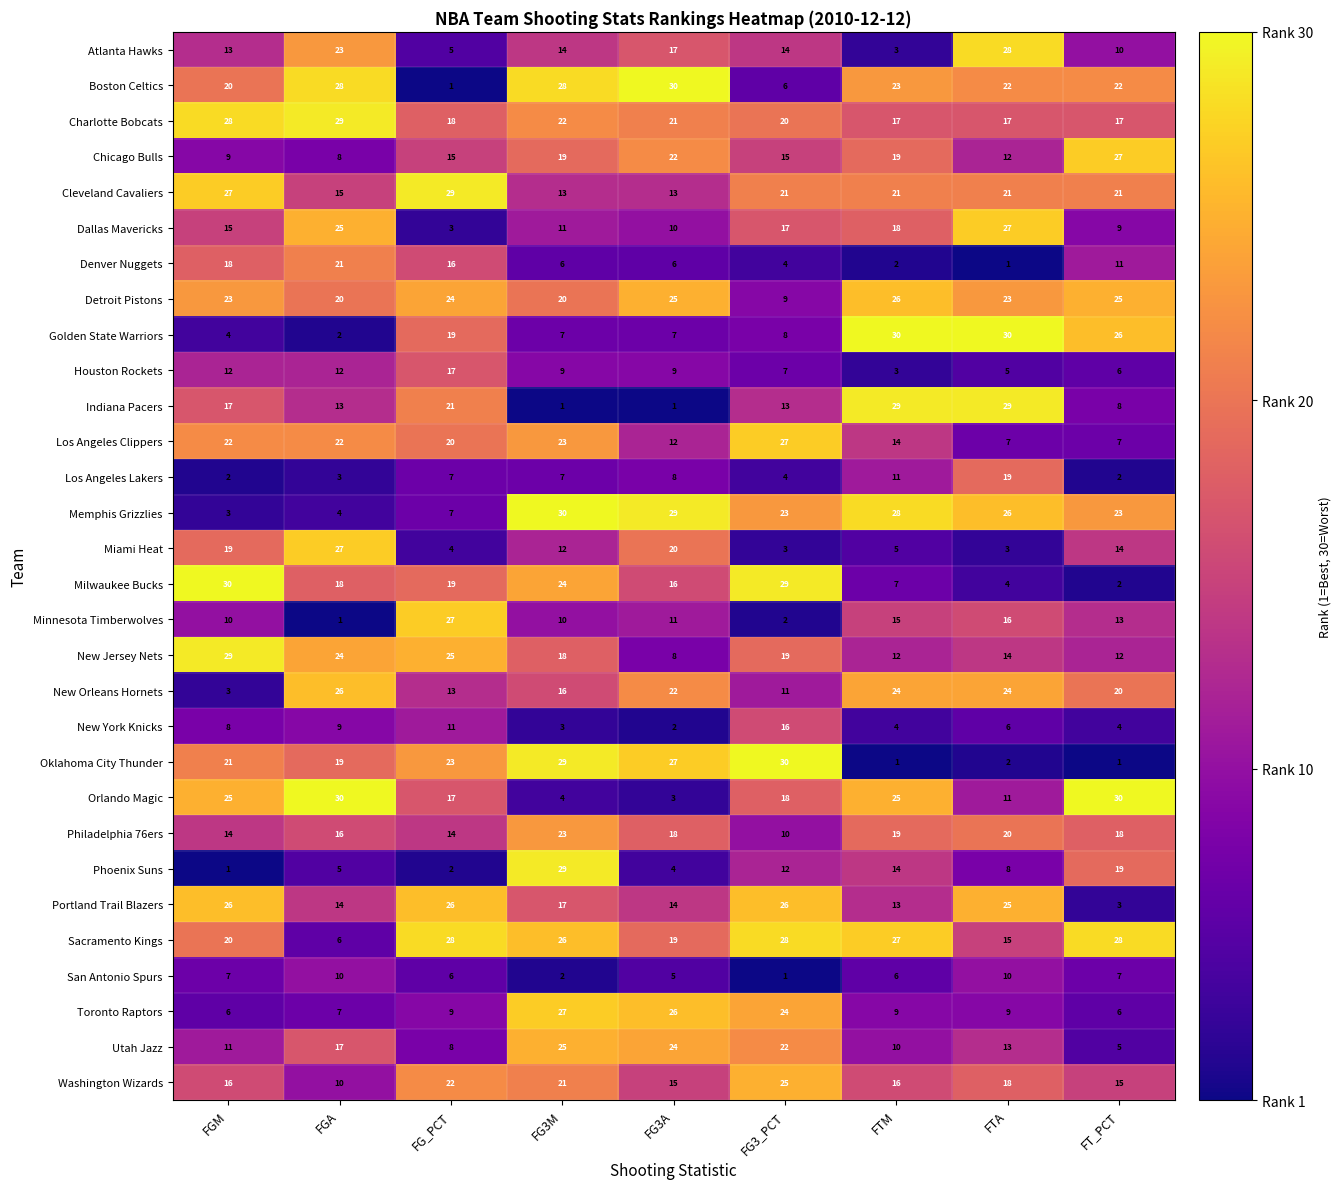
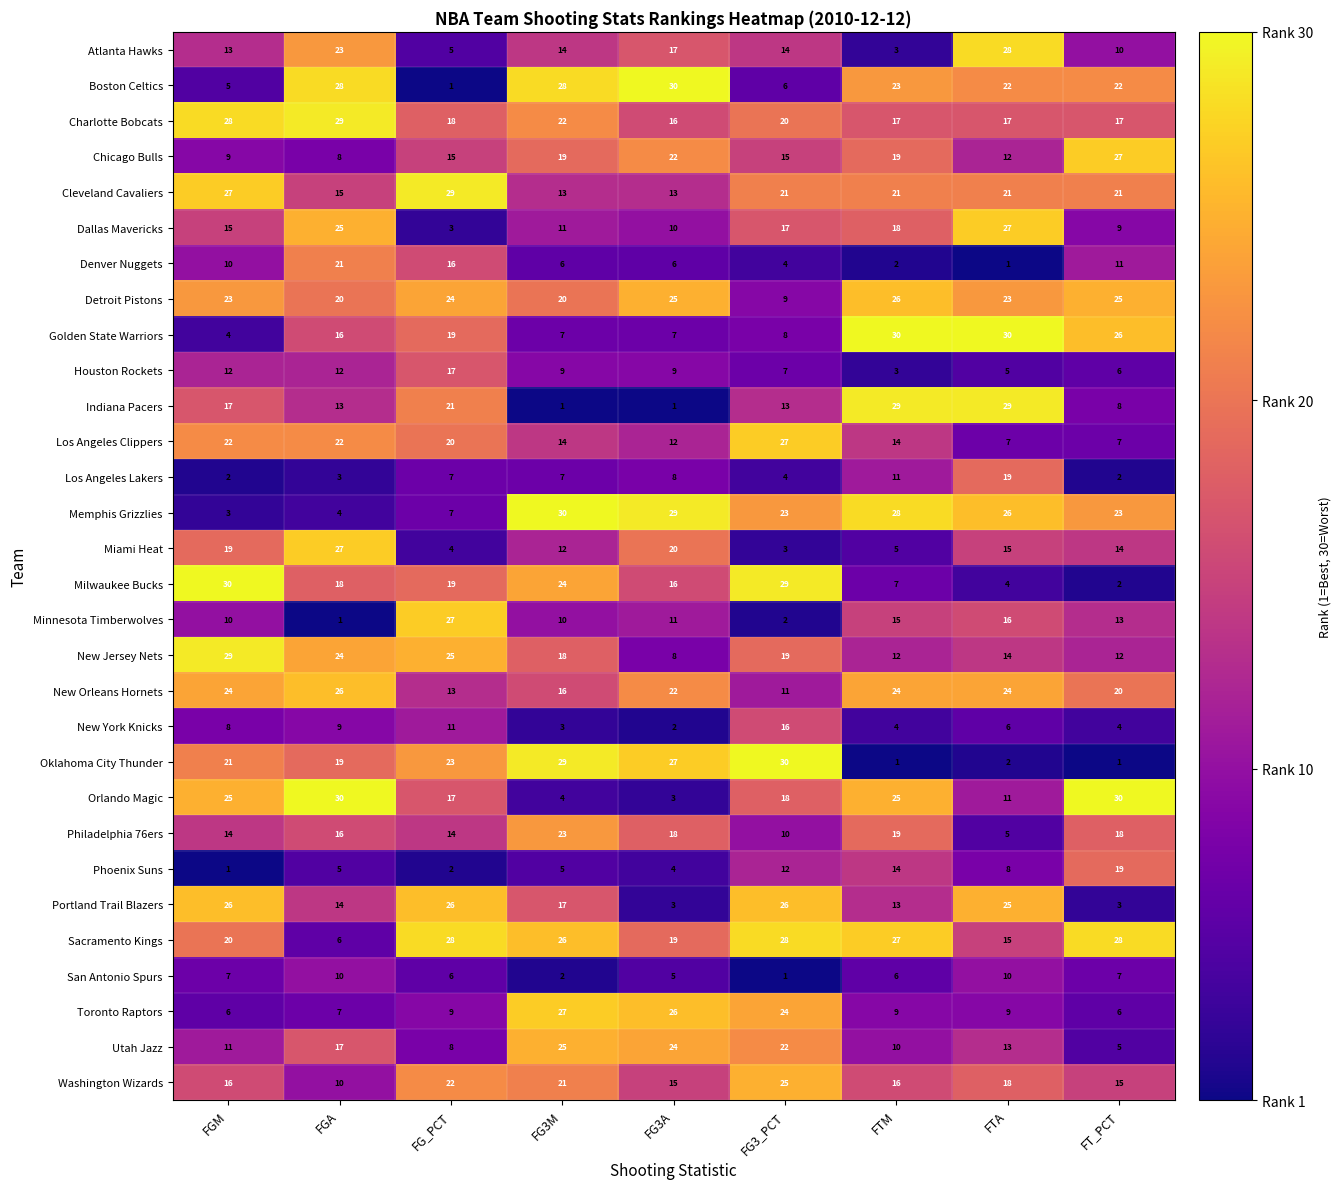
  {
    "Boston Celtics": {
-     "FGM": 20,
+     "FGM": 5,
      "FGA": 28,
      "FG_PCT": 1,
      "FG3M": 28,
      "FG3A": 30,
      "FG3_PCT": 6,
      "FTM": 23,
      "FTA": 22,
      "FT_PCT": 22
    },
    "Charlotte Bobcats": {
      "FGM": 28,
      "FGA": 29,
      "FG_PCT": 18,
      "FG3M": 22,
-     "FG3A": 21,
+     "FG3A": 16,
      "FG3_PCT": 20,
      "FTM": 17,
      "FTA": 17,
      "FT_PCT": 17
    },
    "Denver Nuggets": {
-     "FGM": 18,
+     "FGM": 10,
      "FGA": 21,
      "FG_PCT": 16,
      "FG3M": 6,
      "FG3A": 6,
      "FG3_PCT": 4,
      "FTM": 2,
      "FTA": 1,
      "FT_PCT": 11
    },
    "Golden State Warriors": {
      "FGM": 4,
-     "FGA": 2,
+     "FGA": 16,
      "FG_PCT": 19,
      "FG3M": 7,
      "FG3A": 7,
      "FG3_PCT": 8,
      "FTM": 30,
      "FTA": 30,
      "FT_PCT": 26
    },
    "Los Angeles Clippers": {
      "FGM": 22,
      "FGA": 22,
      "FG_PCT": 20,
-     "FG3M": 23,
+     "FG3M": 14,
      "FG3A": 12,
      "FG3_PCT": 27,
      "FTM": 14,
      "FTA": 7,
      "FT_PCT": 7
    },
    "Miami Heat": {
      "FGM": 19,
      "FGA": 27,
      "FG_PCT": 4,
      "FG3M": 12,
      "FG3A": 20,
      "FG3_PCT": 3,
      "FTM": 5,
-     "FTA": 3,
+     "FTA": 15,
      "FT_PCT": 14
    },
    "New Orleans Hornets": {
-     "FGM": 3,
+     "FGM": 24,
      "FGA": 26,
      "FG_PCT": 13,
      "FG3M": 16,
      "FG3A": 22,
      "FG3_PCT": 11,
      "FTM": 24,
      "FTA": 24,
      "FT_PCT": 20
    },
    "Philadelphia 76ers": {
      "FGM": 14,
      "FGA": 16,
      "FG_PCT": 14,
      "FG3M": 23,
      "FG3A": 18,
      "FG3_PCT": 10,
      "FTM": 19,
-     "FTA": 20,
+     "FTA": 5,
      "FT_PCT": 18
    },
    "Phoenix Suns": {
      "FGM": 1,
      "FGA": 5,
      "FG_PCT": 2,
-     "FG3M": 29,
+     "FG3M": 5,
      "FG3A": 4,
      "FG3_PCT": 12,
      "FTM": 14,
      "FTA": 8,
      "FT_PCT": 19
    },
    "Portland Trail Blazers": {
      "FGM": 26,
      "FGA": 14,
      "FG_PCT": 26,
      "FG3M": 17,
-     "FG3A": 14,
+     "FG3A": 3,
      "FG3_PCT": 26,
      "FTM": 13,
      "FTA": 25,
      "FT_PCT": 3
    }
  }
